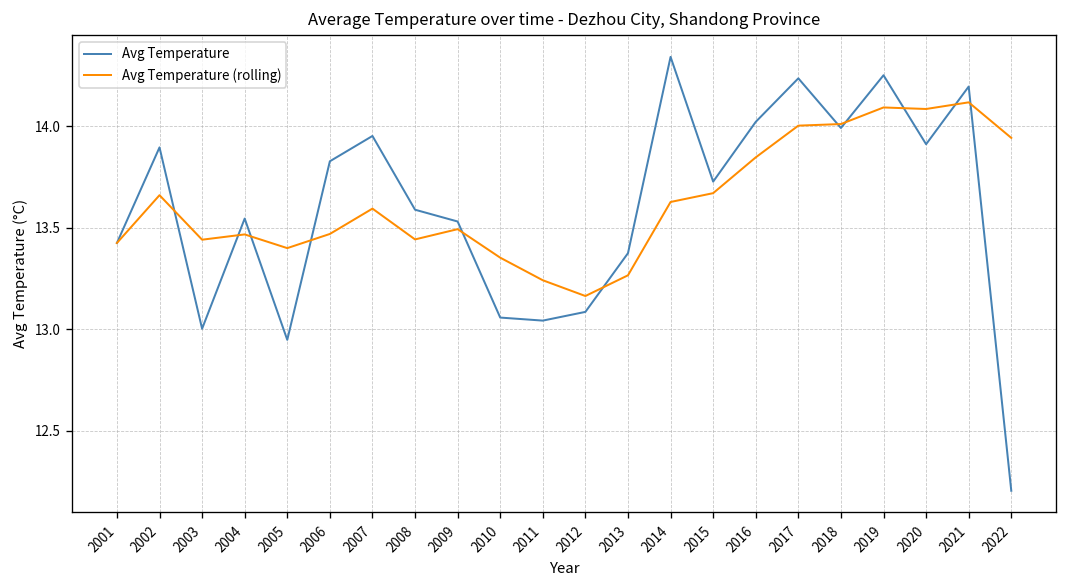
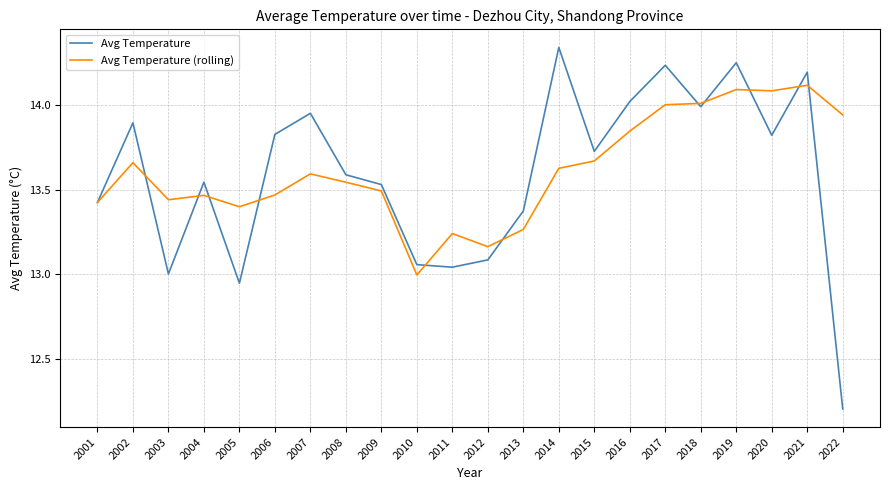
  {
    "Avg Temperature": {
      "2002": 13.90,
      "2003": 13.00,
      "2004": 13.55,
      "2005": 12.95,
      "2006": 13.83,
      "2007": 13.95,
      "2008": 13.59,
      "2009": 13.53,
      "2010": 13.06,
      "2011": 13.04,
      "2012": 13.09,
      "2013": 13.37,
      "2014": 14.34,
      "2015": 13.73,
      "2016": 14.02,
      "2017": 14.24,
      "2018": 13.99,
      "2019": 14.25,
-     "2020": 13.91,
+     "2020": 13.82,
      "2021": 14.20,
      "2022": 12.20
    },
    "Avg Temperature (rolling)": {
      "2002": 13.66,
      "2003": 13.44,
      "2004": 13.47,
      "2005": 13.40,
      "2006": 13.47,
      "2007": 13.59,
-     "2008": 13.44,
+     "2008": 13.54,
      "2009": 13.49,
-     "2010": 13.35,
+     "2010": 13.00,
      "2011": 13.24,
      "2012": 13.16,
      "2013": 13.27,
      "2014": 13.63,
      "2015": 13.67,
      "2016": 13.85,
      "2017": 14.00,
      "2018": 14.01,
      "2019": 14.09,
      "2020": 14.09,
      "2021": 14.12,
      "2022": 13.94
    }
  }
